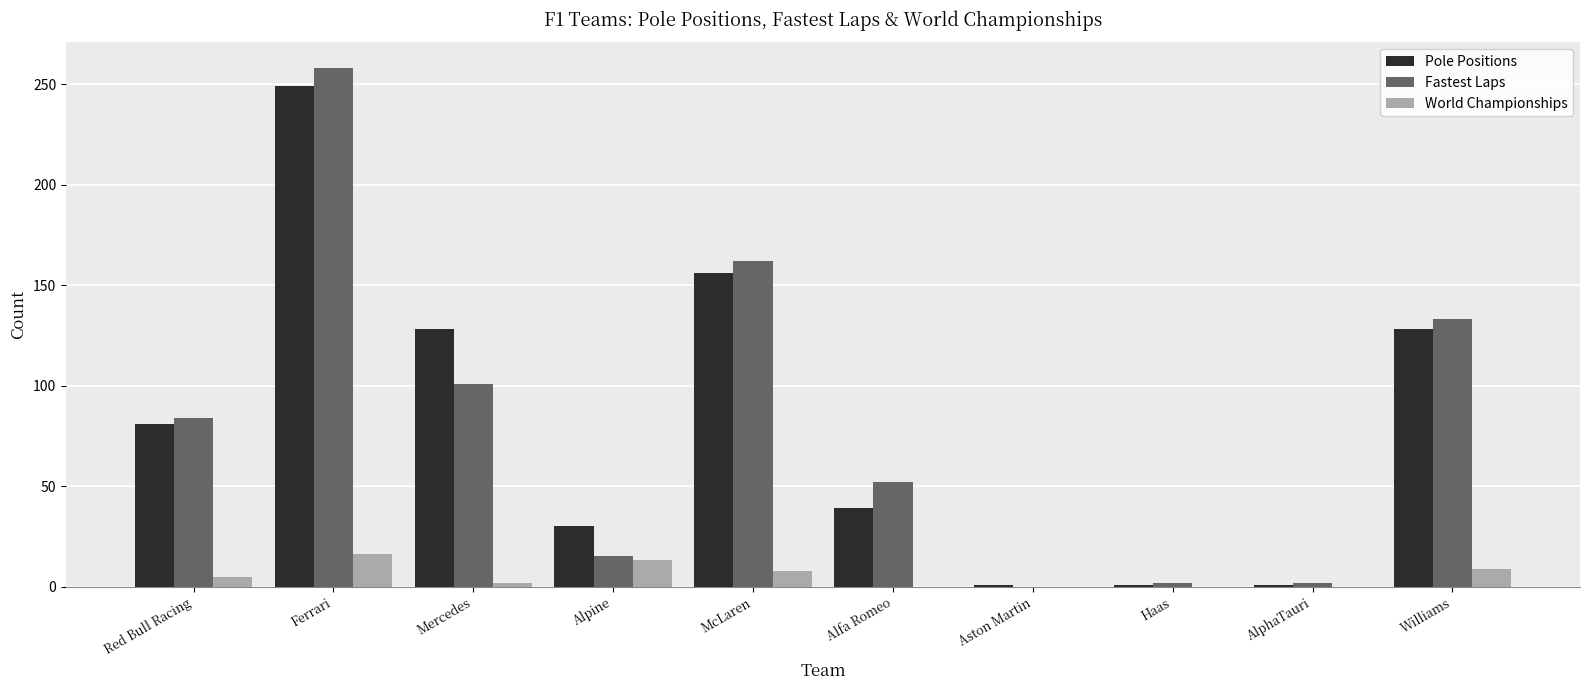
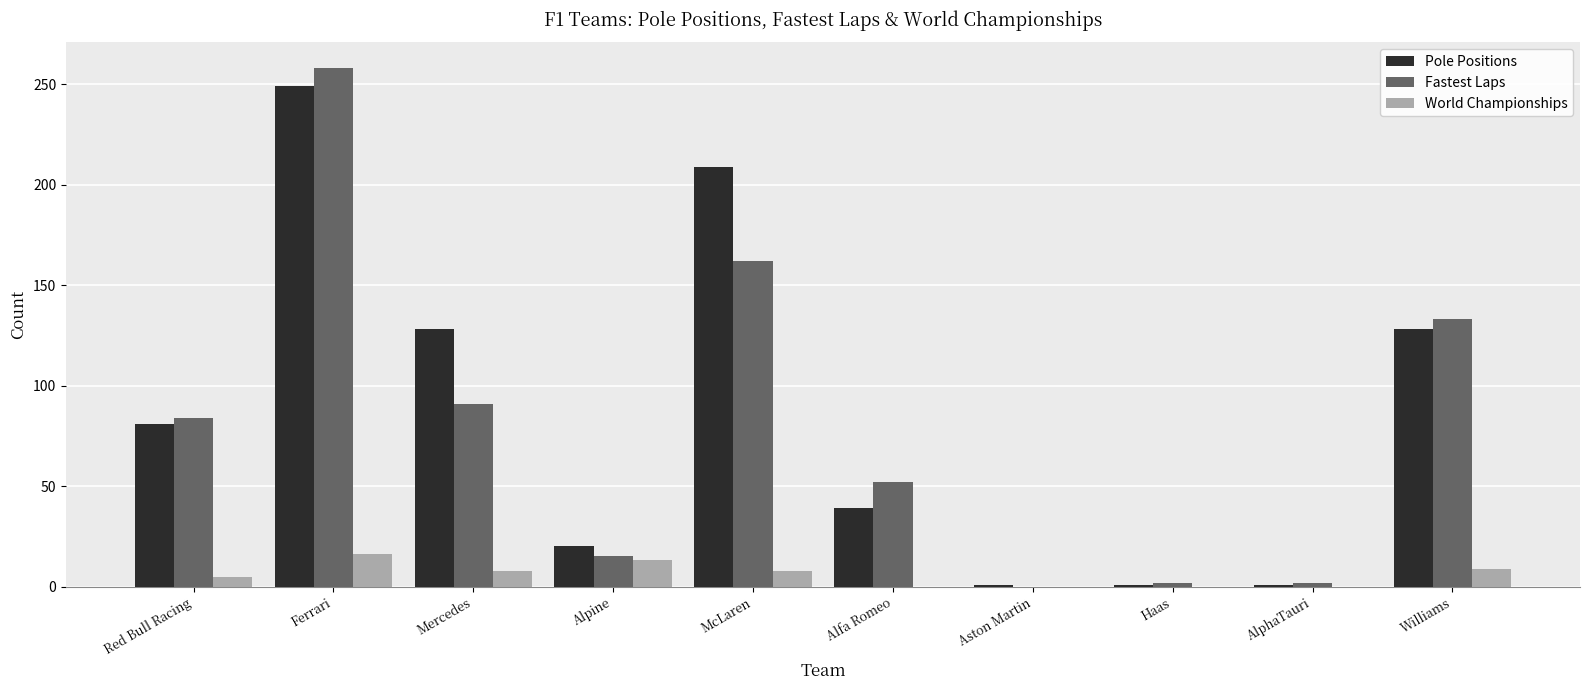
  {
    "Pole Positions": {
      "Red Bull Racing": 81,
      "Ferrari": 249,
      "Mercedes": 128,
-     "Alpine": 30,
-     "McLaren": 156,
+     "Alpine": 20,
+     "McLaren": 209,
      "Alfa Romeo": 39,
      "Williams": 128
    },
    "Fastest Laps": {
      "Red Bull Racing": 84,
      "Ferrari": 258,
-     "Mercedes": 101,
+     "Mercedes": 91,
      "Alpine": 15,
      "McLaren": 162,
      "Alfa Romeo": 52,
      "Aston Martin": 0,
      "Haas": 2,
      "AlphaTauri": 2,
      "Williams": 133
    },
    "World Championships": {
      "Red Bull Racing": 5,
      "Ferrari": 16,
-     "Mercedes": 2,
+     "Mercedes": 8,
      "Alpine": 13,
      "McLaren": 8,
      "Alfa Romeo": 0,
      "Aston Martin": 0,
      "Haas": 0,
      "AlphaTauri": 0,
      "Williams": 9
    }
  }
